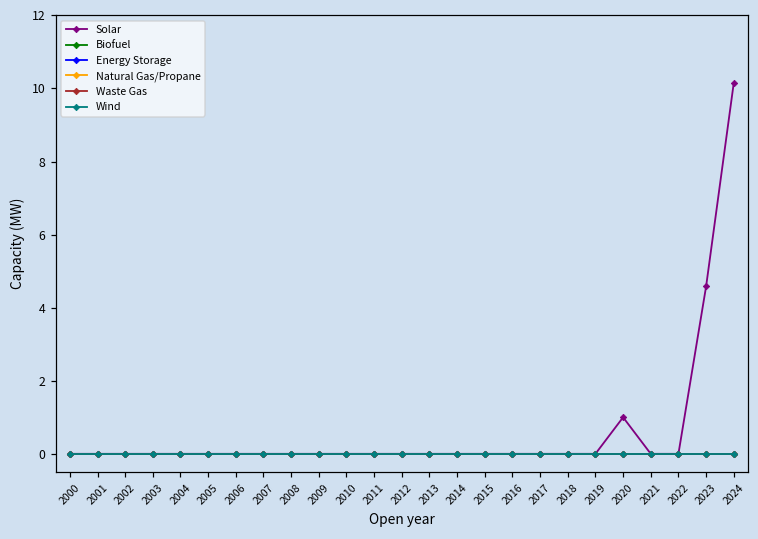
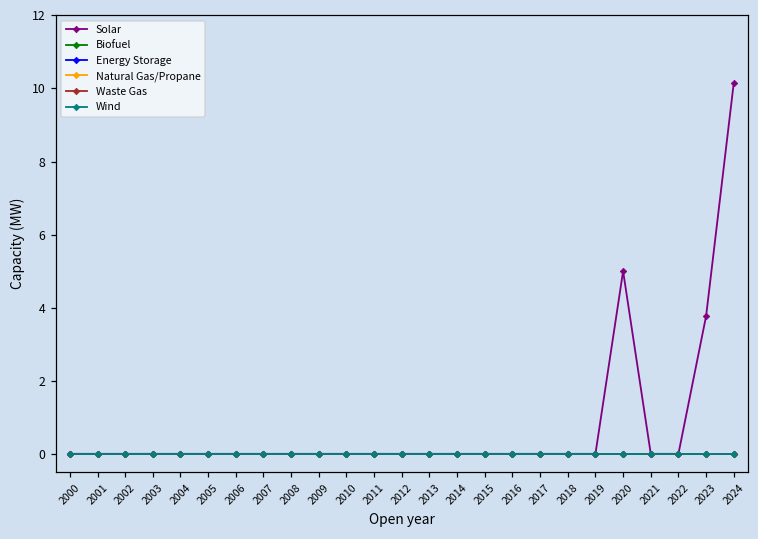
  {
    "Solar": {
-     "2020": 1,
-     "2023": 4.6,
+     "2020": 5,
+     "2023": 3.8,
      "2024": 10.2
    },
    "Wind": {
      "2020": 0.0,
      "2023": 0.0,
      "2024": 0.0
    }
  }
